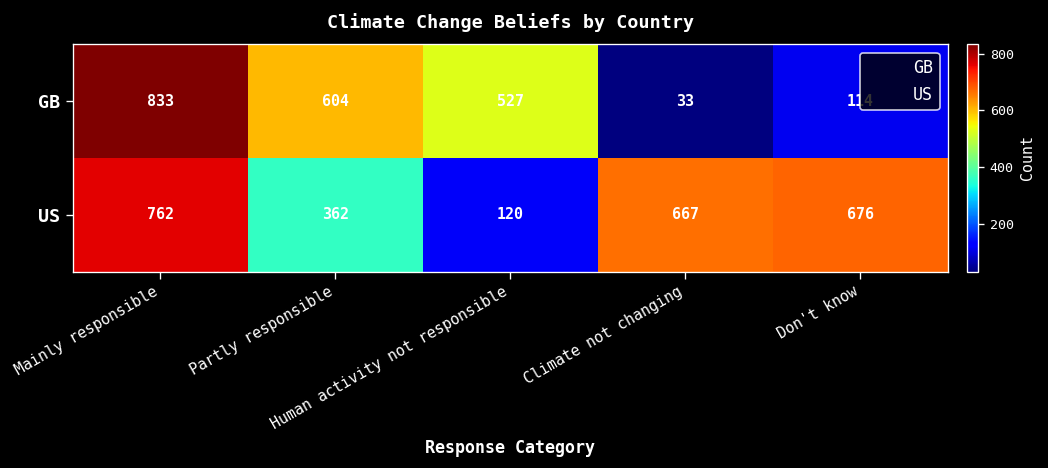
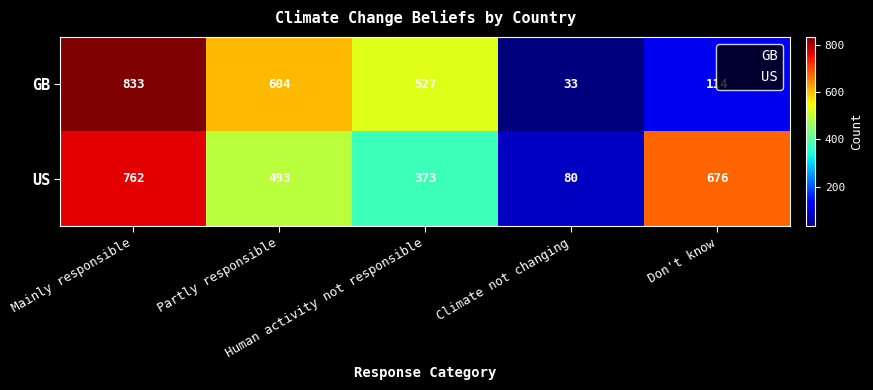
  {
    "GB": {
      "Mainly responsible": 833,
      "Partly responsible": 604,
      "Human activity not responsible": 527,
      "Climate not changing": 33
    },
    "US": {
      "Mainly responsible": 762,
-     "Partly responsible": 362,
-     "Human activity not responsible": 120,
-     "Climate not changing": 667,
+     "Partly responsible": 493,
+     "Human activity not responsible": 373,
+     "Climate not changing": 80,
      "Don't know": 676
    }
  }
